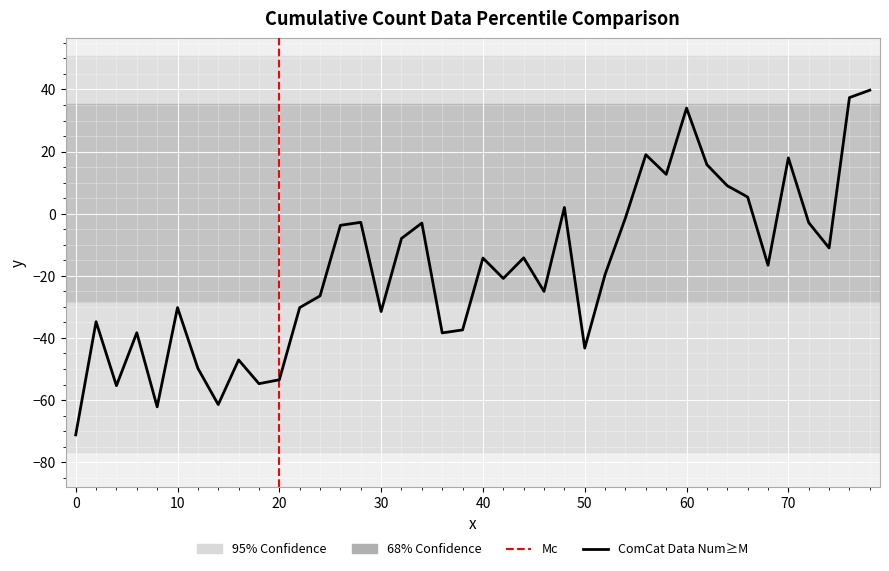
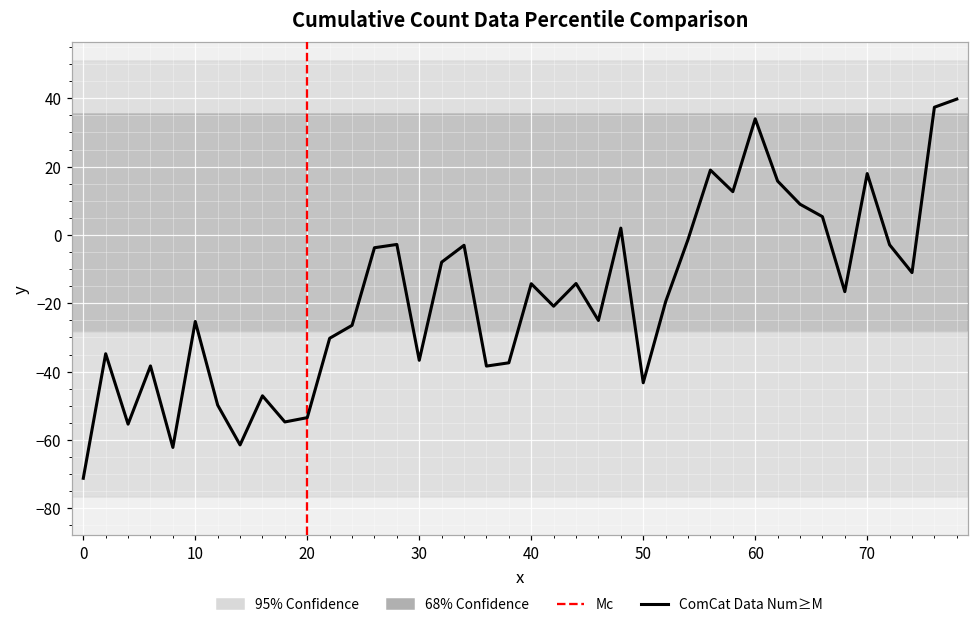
  {
    "0": -71,
-   "10": -30,
+   "10": -25,
    "20": -53,
-   "30": -32,
+   "30": -37,
    "40": -14,
    "50": -43,
    "60": 34,
    "70": 18
  }
